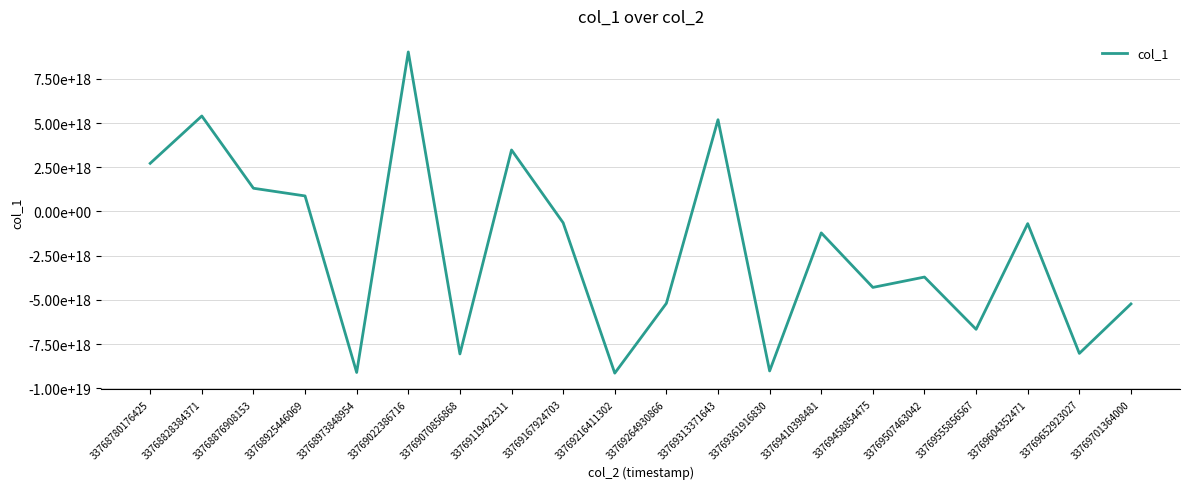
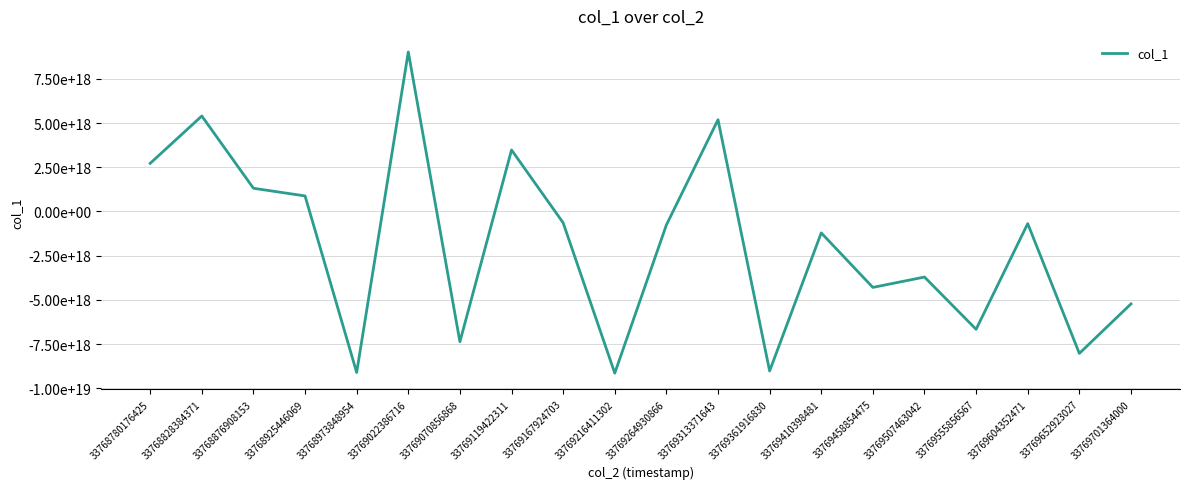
  {
    "33768780176425": 2700000000000000000,
    "33768828384371": 5400000000000000000,
    "33768876908153": 1300000000000000000,
    "33768925446069": 900000000000000000,
    "33768973848954": -9100000000000000000,
    "33769022386716": 9000000000000000000,
-   "33769070856868": -8100000000000000000,
+   "33769070856868": -7400000000000000000,
    "33769119422311": 3500000000000000000,
    "33769167924703": -600000000000000000,
    "33769216411302": -9100000000000000000,
-   "33769264930866": -5200000000000000000,
+   "33769264930866": -800000000000000000,
    "33769313371643": 5200000000000000000,
    "33769361916830": -9000000000000000000,
    "33769410398481": -1200000000000000000,
    "33769458854475": -4300000000000000000,
    "33769507463042": -3700000000000000000,
    "33769555856567": -6700000000000000000,
    "33769604352471": -700000000000000000,
    "33769652923027": -8000000000000000000,
    "33769701364000": -5200000000000000000
  }
